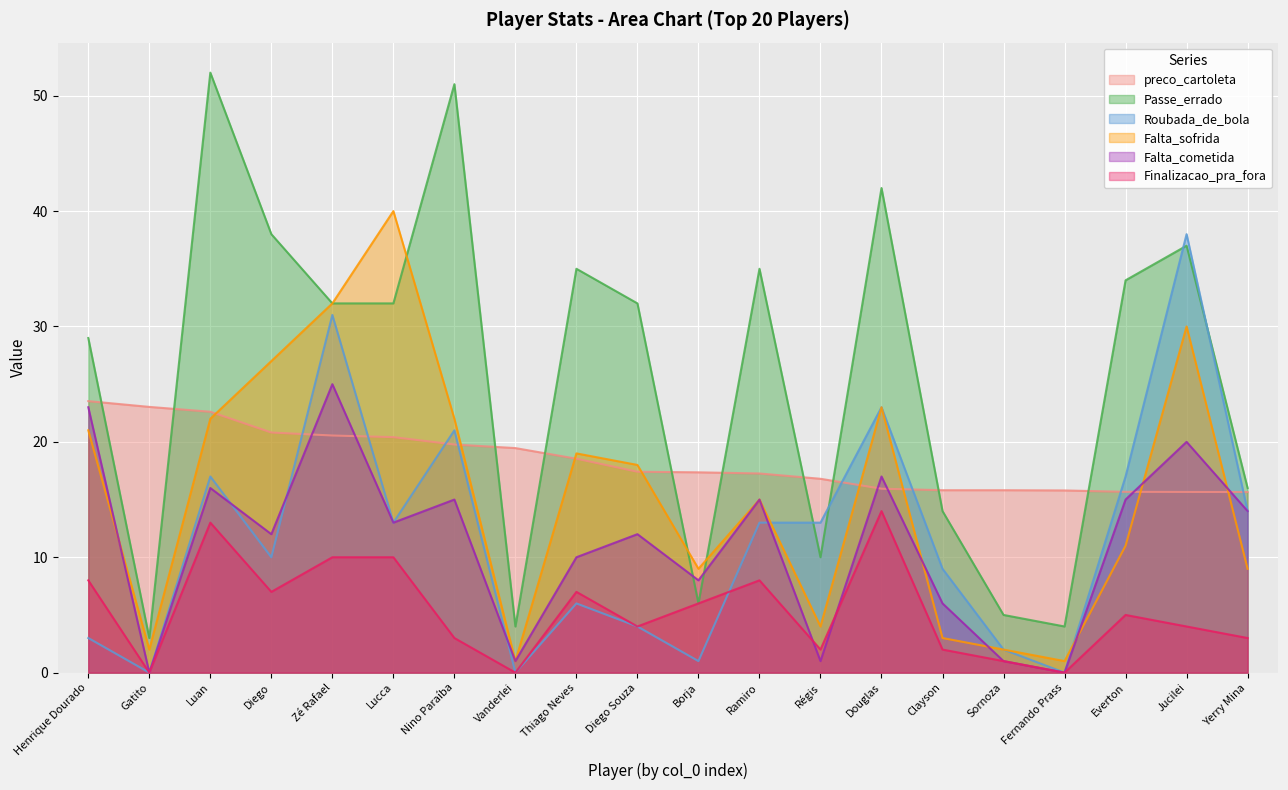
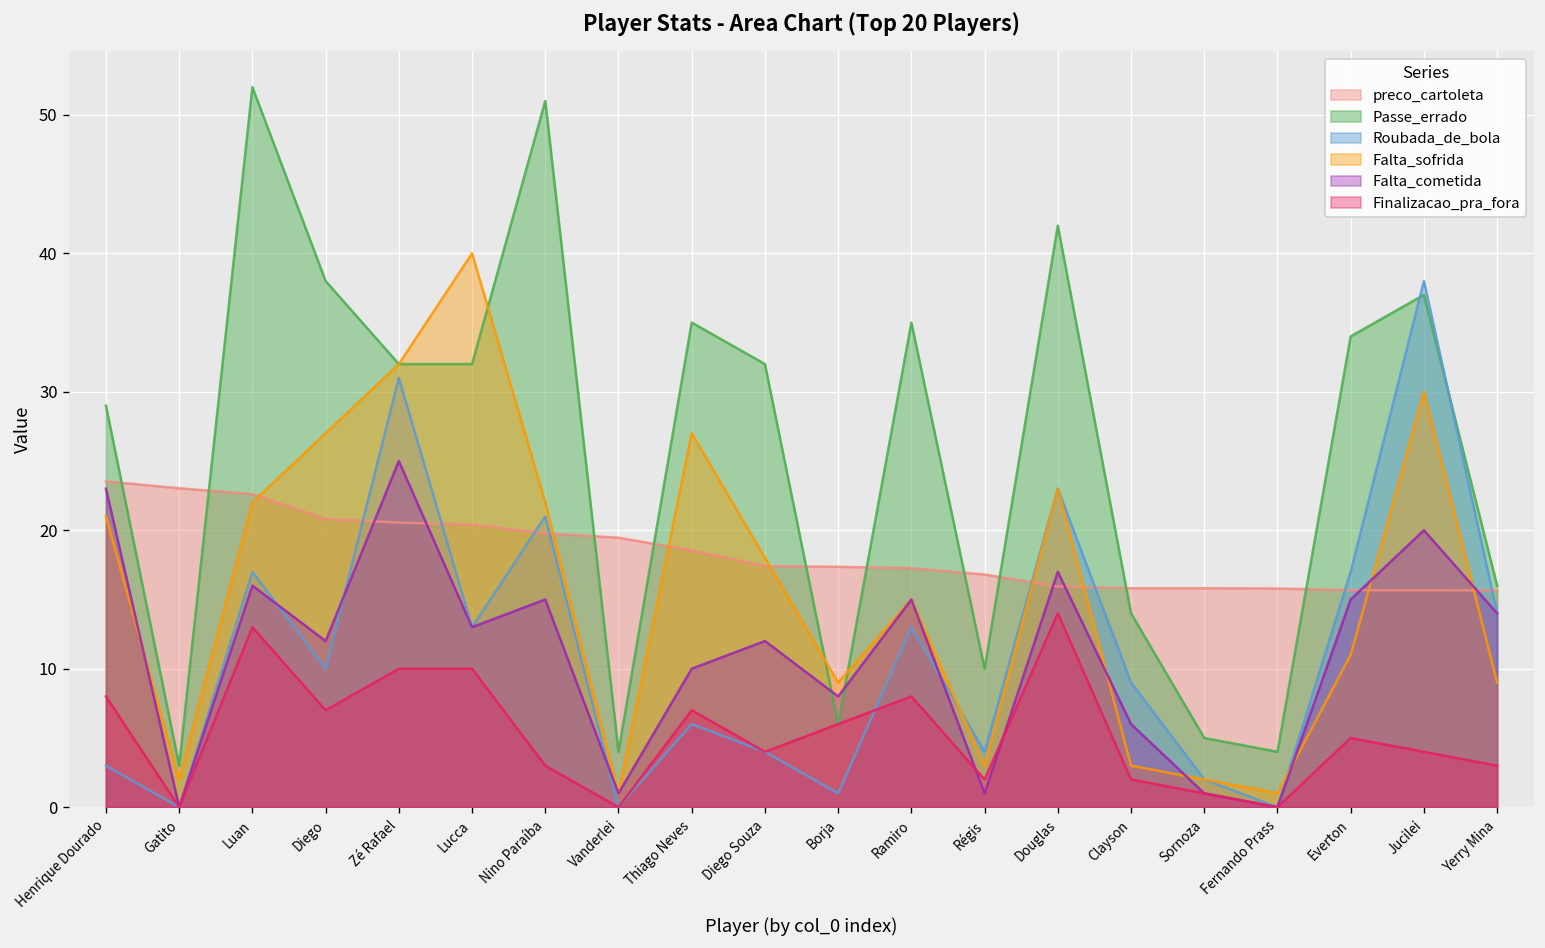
  {
    "Passe_errado": {
      "Henrique Dourado": 29,
      "Gatito": 3,
      "Luan": 52,
      "Diego": 38,
      "Lucca": 32,
      "Nino Paraíba": 51,
      "Vanderlei": 4,
      "Thiago Neves": 35,
      "Diego Souza": 32,
      "Ramiro": 35,
      "Régis": 10,
      "Douglas": 42,
      "Clayson": 14,
      "Sornoza": 5,
      "Fernando Prass": 4,
      "Everton": 34,
      "Jucilei": 37,
      "Yerry Mina": 16
    },
    "Roubada_de_bola": {
      "Henrique Dourado": 3,
      "Luan": 17,
      "Diego": 10,
      "Zé Rafael": 31,
      "Nino Paraíba": 21,
      "Thiago Neves": 6,
      "Borja": 1,
      "Ramiro": 13,
-     "Régis": 13,
+     "Régis": 4,
      "Clayson": 9,
      "Everton": 17,
      "Jucilei": 38
    },
    "Falta_sofrida": {
      "Henrique Dourado": 21,
      "Gatito": 2,
      "Luan": 22,
      "Diego": 27,
      "Lucca": 40,
      "Nino Paraíba": 22,
-     "Thiago Neves": 19,
+     "Thiago Neves": 27,
      "Diego Souza": 18,
      "Borja": 9,
-     "Régis": 4,
+     "Régis": 3,
      "Clayson": 3,
      "Fernando Prass": 1,
      "Everton": 11,
      "Jucilei": 30,
      "Yerry Mina": 9
    },
    "Falta_cometida": {
      "Henrique Dourado": 23,
      "Luan": 16,
      "Diego": 12,
      "Zé Rafael": 25,
      "Nino Paraíba": 15,
      "Thiago Neves": 10,
      "Diego Souza": 12,
      "Borja": 8,
      "Régis": 1,
      "Douglas": 17,
      "Clayson": 6,
      "Everton": 15,
      "Jucilei": 20
    }
  }
